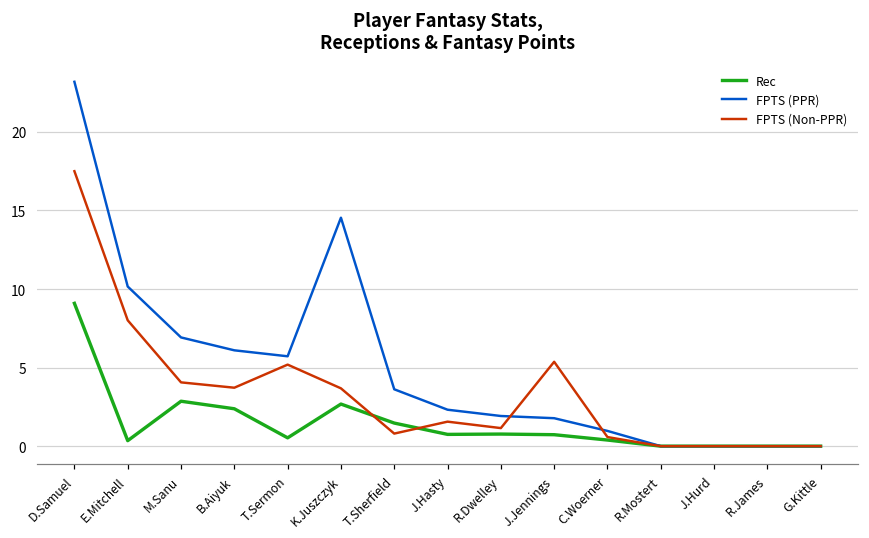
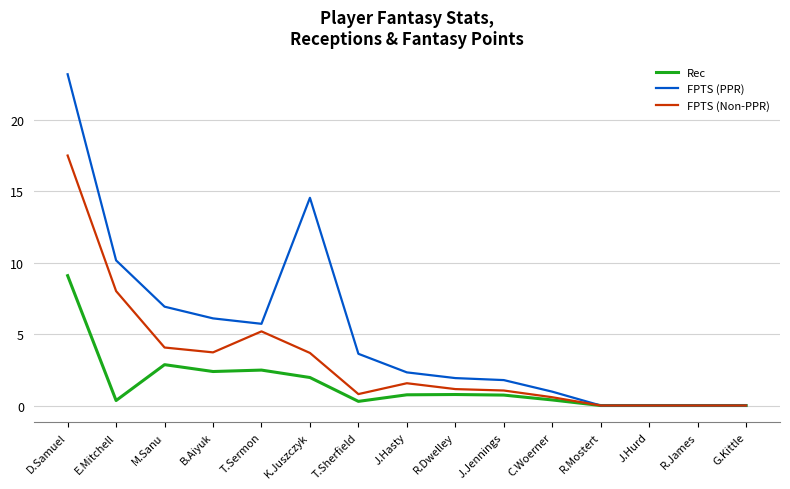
  {
    "Rec": {
      "D.Samuel": 9.1,
      "E.Mitchell": 0.4,
      "M.Sanu": 2.9,
      "B.Aiyuk": 2.4,
-     "T.Sermon": 0.5,
-     "K.Juszczyk": 2.7,
-     "T.Sherfield": 1.5,
+     "T.Sermon": 2.5,
+     "K.Juszczyk": 2.0,
+     "T.Sherfield": 0.3,
      "J.Hasty": 0.8,
      "R.Dwelley": 0.8,
      "J.Jennings": 0.7,
      "C.Woerner": 0.4
    },
    "FPTS (PPR)": {
      "D.Samuel": 23.2,
      "E.Mitchell": 10.2,
      "M.Sanu": 6.9,
      "B.Aiyuk": 6.1,
      "T.Sermon": 5.7,
      "K.Juszczyk": 14.5,
      "T.Sherfield": 3.6,
      "J.Hasty": 2.3,
      "R.Dwelley": 1.9,
      "J.Jennings": 1.8,
      "C.Woerner": 1.0
    },
    "FPTS (Non-PPR)": {
      "D.Samuel": 17.5,
      "E.Mitchell": 8.0,
      "M.Sanu": 4.1,
      "B.Aiyuk": 3.7,
      "T.Sermon": 5.2,
      "K.Juszczyk": 3.7,
      "T.Sherfield": 0.8,
      "J.Hasty": 1.6,
      "R.Dwelley": 1.2,
-     "J.Jennings": 5.4,
+     "J.Jennings": 1.1,
      "C.Woerner": 0.6
    }
  }
